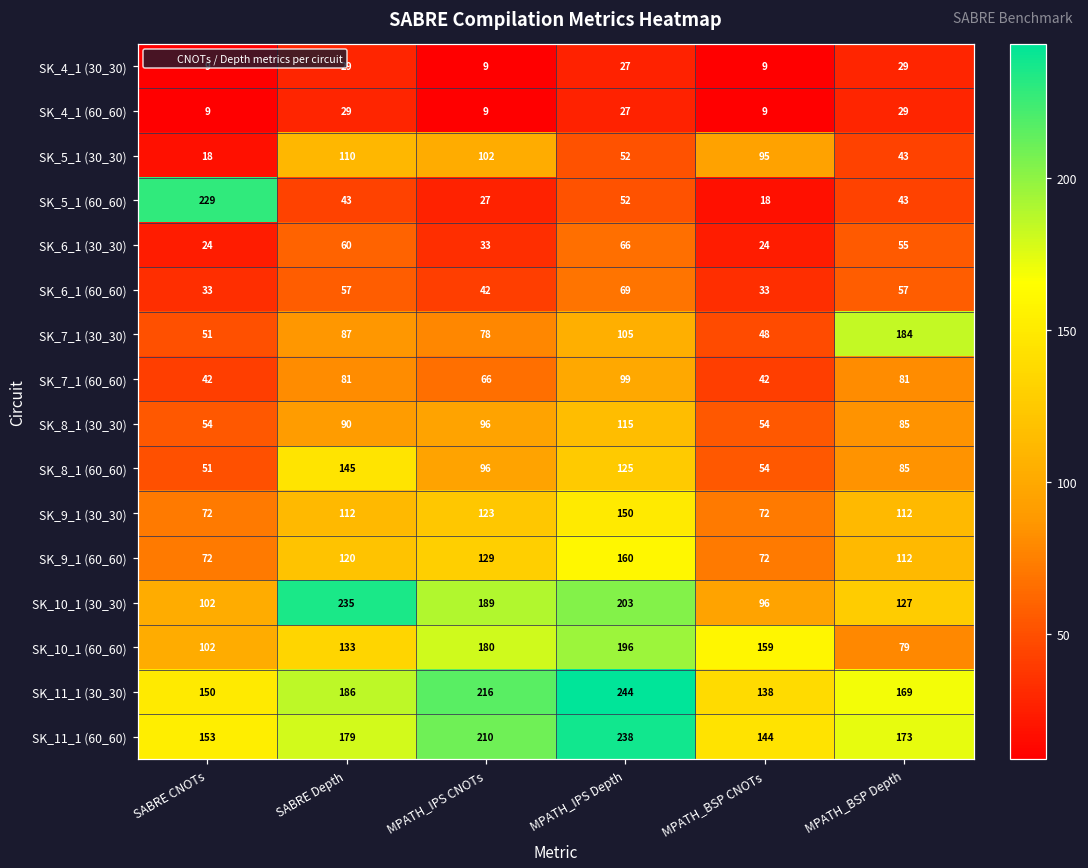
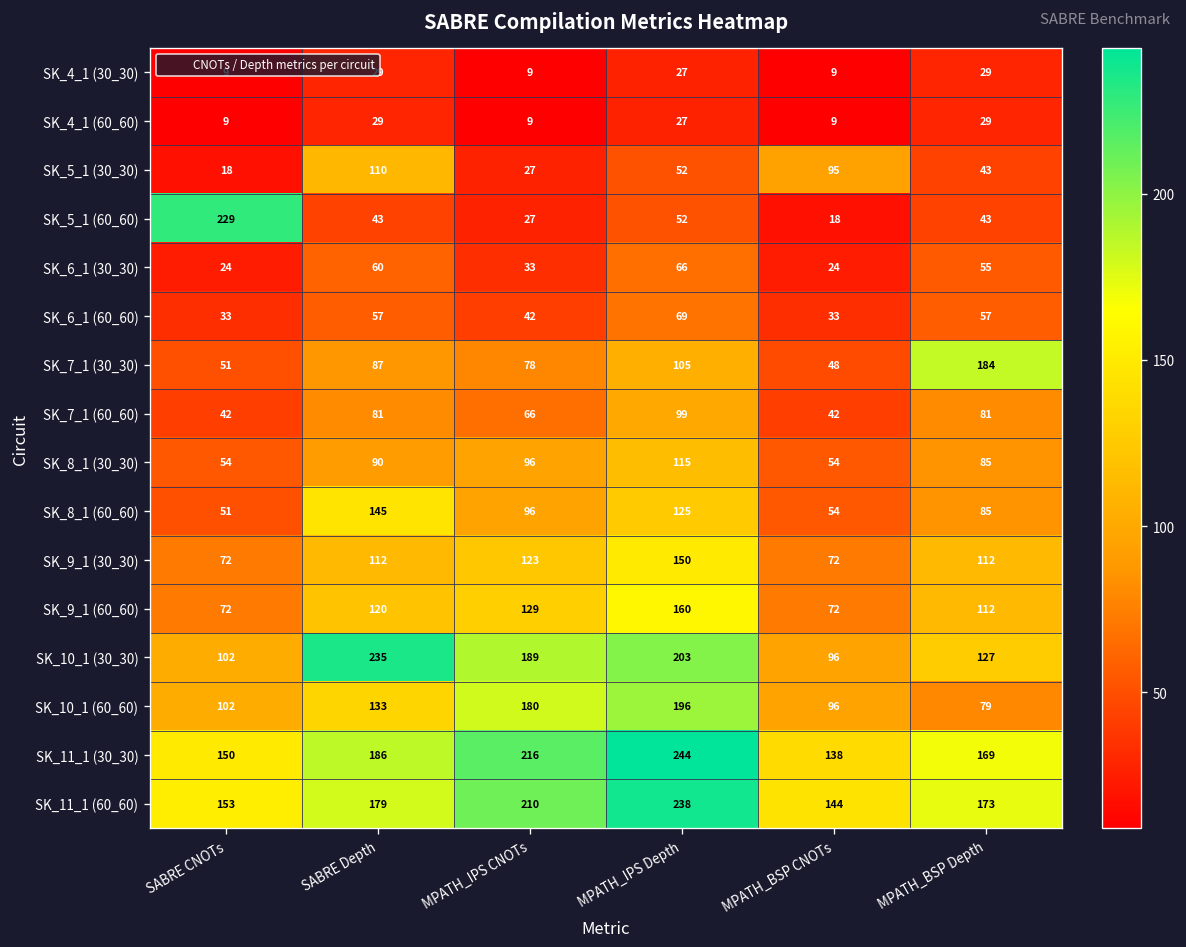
  {
    "SK_4_1 (30_30)": {
      "MPATH_IPS CNOTs": 9,
      "MPATH_IPS Depth": 27,
      "MPATH_BSP CNOTs": 9,
      "MPATH_BSP Depth": 29
    },
    "SK_4_1 (60_60)": {
      "SABRE CNOTs": 9,
      "SABRE Depth": 29,
      "MPATH_IPS CNOTs": 9,
      "MPATH_IPS Depth": 27,
      "MPATH_BSP CNOTs": 9,
      "MPATH_BSP Depth": 29
    },
    "SK_5_1 (30_30)": {
      "SABRE CNOTs": 18,
      "SABRE Depth": 110,
-     "MPATH_IPS CNOTs": 102,
+     "MPATH_IPS CNOTs": 27,
      "MPATH_IPS Depth": 52,
      "MPATH_BSP CNOTs": 95,
      "MPATH_BSP Depth": 43
    },
    "SK_5_1 (60_60)": {
      "SABRE CNOTs": 229,
      "SABRE Depth": 43,
      "MPATH_IPS CNOTs": 27,
      "MPATH_IPS Depth": 52,
      "MPATH_BSP CNOTs": 18,
      "MPATH_BSP Depth": 43
    },
    "SK_6_1 (30_30)": {
      "SABRE CNOTs": 24,
      "SABRE Depth": 60,
      "MPATH_IPS CNOTs": 33,
      "MPATH_IPS Depth": 66,
      "MPATH_BSP CNOTs": 24,
      "MPATH_BSP Depth": 55
    },
    "SK_6_1 (60_60)": {
      "SABRE CNOTs": 33,
      "SABRE Depth": 57,
      "MPATH_IPS CNOTs": 42,
      "MPATH_IPS Depth": 69,
      "MPATH_BSP CNOTs": 33,
      "MPATH_BSP Depth": 57
    },
    "SK_7_1 (30_30)": {
      "SABRE CNOTs": 51,
      "SABRE Depth": 87,
      "MPATH_IPS CNOTs": 78,
      "MPATH_IPS Depth": 105,
      "MPATH_BSP CNOTs": 48,
      "MPATH_BSP Depth": 184
    },
    "SK_7_1 (60_60)": {
      "SABRE CNOTs": 42,
      "SABRE Depth": 81,
      "MPATH_IPS CNOTs": 66,
      "MPATH_IPS Depth": 99,
      "MPATH_BSP CNOTs": 42,
      "MPATH_BSP Depth": 81
    },
    "SK_8_1 (30_30)": {
      "SABRE CNOTs": 54,
      "SABRE Depth": 90,
      "MPATH_IPS CNOTs": 96,
      "MPATH_IPS Depth": 115,
      "MPATH_BSP CNOTs": 54,
      "MPATH_BSP Depth": 85
    },
    "SK_8_1 (60_60)": {
      "SABRE CNOTs": 51,
      "SABRE Depth": 145,
      "MPATH_IPS CNOTs": 96,
      "MPATH_IPS Depth": 125,
      "MPATH_BSP CNOTs": 54,
      "MPATH_BSP Depth": 85
    },
    "SK_9_1 (30_30)": {
      "SABRE CNOTs": 72,
      "SABRE Depth": 112,
      "MPATH_IPS CNOTs": 123,
      "MPATH_IPS Depth": 150,
      "MPATH_BSP CNOTs": 72,
      "MPATH_BSP Depth": 112
    },
    "SK_9_1 (60_60)": {
      "SABRE CNOTs": 72,
      "SABRE Depth": 120,
      "MPATH_IPS CNOTs": 129,
      "MPATH_IPS Depth": 160,
      "MPATH_BSP CNOTs": 72,
      "MPATH_BSP Depth": 112
    },
    "SK_10_1 (30_30)": {
      "SABRE CNOTs": 102,
      "SABRE Depth": 235,
      "MPATH_IPS CNOTs": 189,
      "MPATH_IPS Depth": 203,
      "MPATH_BSP CNOTs": 96,
      "MPATH_BSP Depth": 127
    },
    "SK_10_1 (60_60)": {
      "SABRE CNOTs": 102,
      "SABRE Depth": 133,
      "MPATH_IPS CNOTs": 180,
      "MPATH_IPS Depth": 196,
-     "MPATH_BSP CNOTs": 159,
+     "MPATH_BSP CNOTs": 96,
      "MPATH_BSP Depth": 79
    },
    "SK_11_1 (30_30)": {
      "SABRE CNOTs": 150,
      "SABRE Depth": 186,
      "MPATH_IPS CNOTs": 216,
      "MPATH_IPS Depth": 244,
      "MPATH_BSP CNOTs": 138,
      "MPATH_BSP Depth": 169
    },
    "SK_11_1 (60_60)": {
      "SABRE CNOTs": 153,
      "SABRE Depth": 179,
      "MPATH_IPS CNOTs": 210,
      "MPATH_IPS Depth": 238,
      "MPATH_BSP CNOTs": 144,
      "MPATH_BSP Depth": 173
    }
  }
